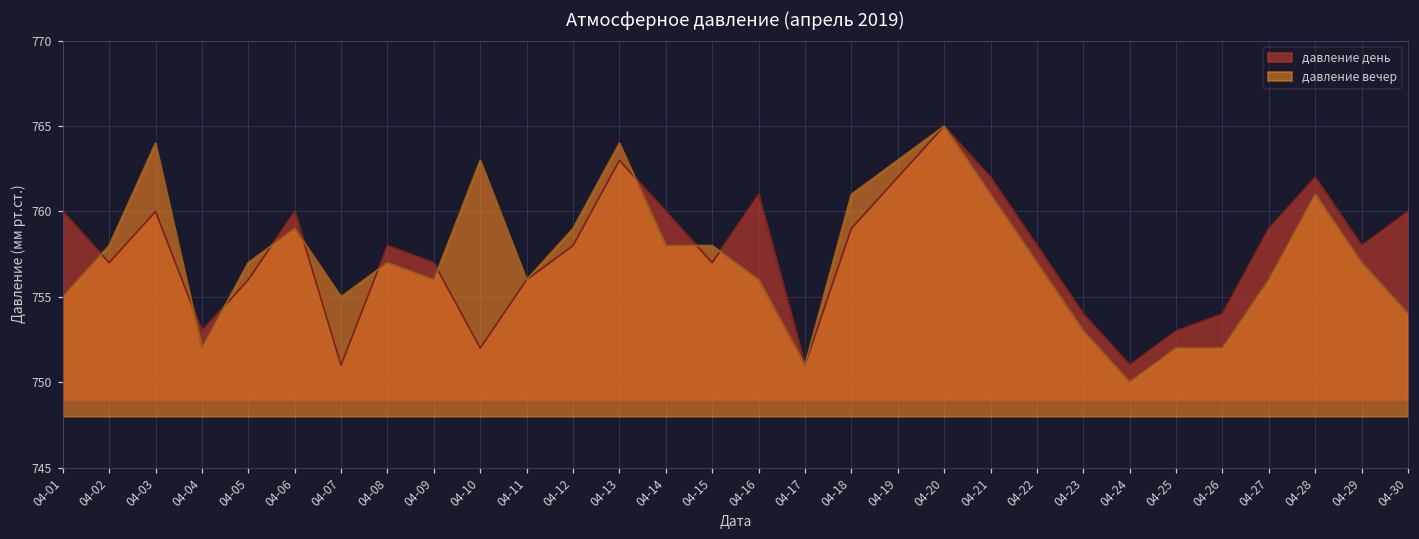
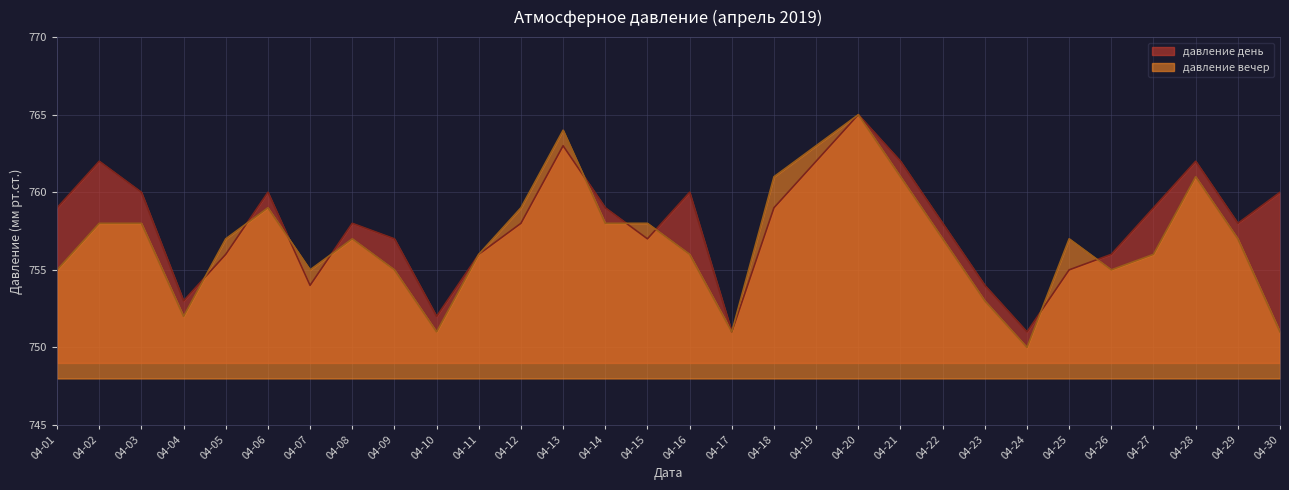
  {
    "давление день": {
-     "04-01": 760,
-     "04-02": 757,
+     "04-01": 759,
+     "04-02": 762,
      "04-03": 760,
      "04-04": 753,
      "04-05": 756,
      "04-06": 760,
-     "04-07": 751,
+     "04-07": 754,
      "04-08": 758,
      "04-09": 757,
      "04-10": 752,
      "04-12": 758,
      "04-13": 763,
-     "04-14": 760,
+     "04-14": 759,
      "04-15": 757,
-     "04-16": 761,
+     "04-16": 760,
      "04-18": 759,
      "04-19": 762,
      "04-21": 762,
      "04-22": 758,
      "04-23": 754,
      "04-24": 751,
-     "04-25": 753,
-     "04-26": 754,
+     "04-25": 755,
+     "04-26": 756,
      "04-27": 759,
      "04-28": 762,
      "04-29": 758,
      "04-30": 760
    },
    "давление вечер": {
      "04-01": 755,
      "04-02": 758,
-     "04-03": 764,
+     "04-03": 758,
      "04-04": 752,
      "04-05": 757,
      "04-06": 759,
      "04-07": 755,
      "04-08": 757,
-     "04-09": 756,
-     "04-10": 763,
+     "04-09": 755,
+     "04-10": 751,
      "04-12": 759,
      "04-13": 764,
      "04-14": 758,
      "04-15": 758,
      "04-16": 756,
      "04-18": 761,
      "04-19": 763,
      "04-21": 761,
      "04-22": 757,
      "04-23": 753,
      "04-24": 750,
-     "04-25": 752,
-     "04-26": 752,
+     "04-25": 757,
+     "04-26": 755,
      "04-27": 756,
      "04-28": 761,
      "04-29": 757,
-     "04-30": 754
+     "04-30": 751
    }
  }
